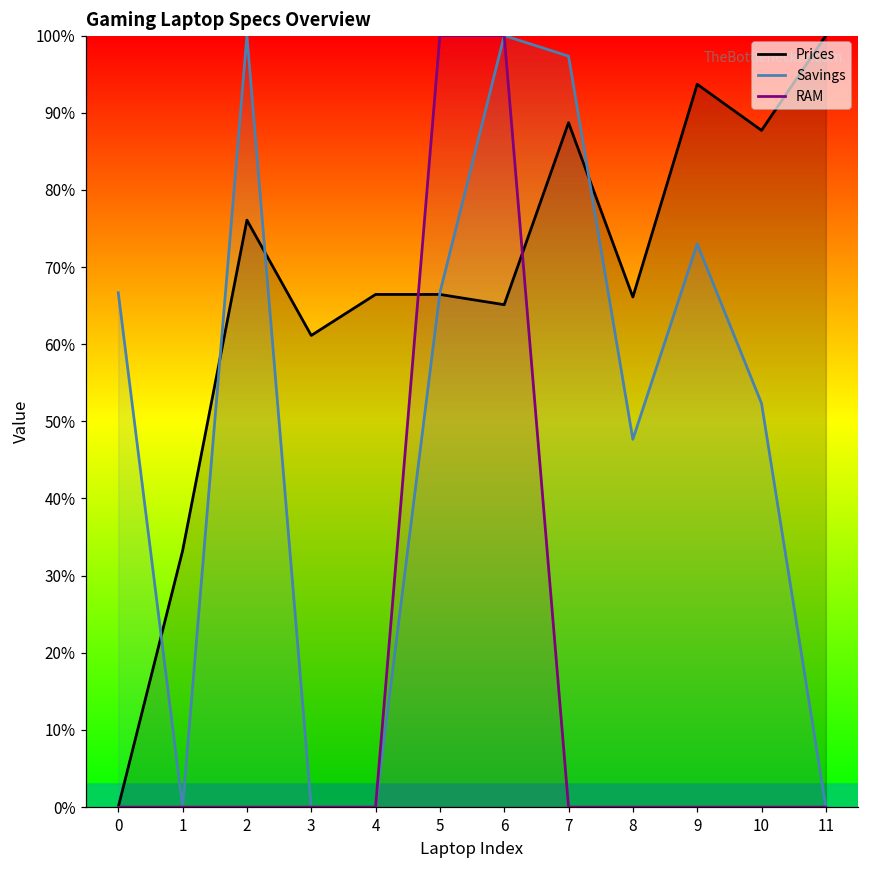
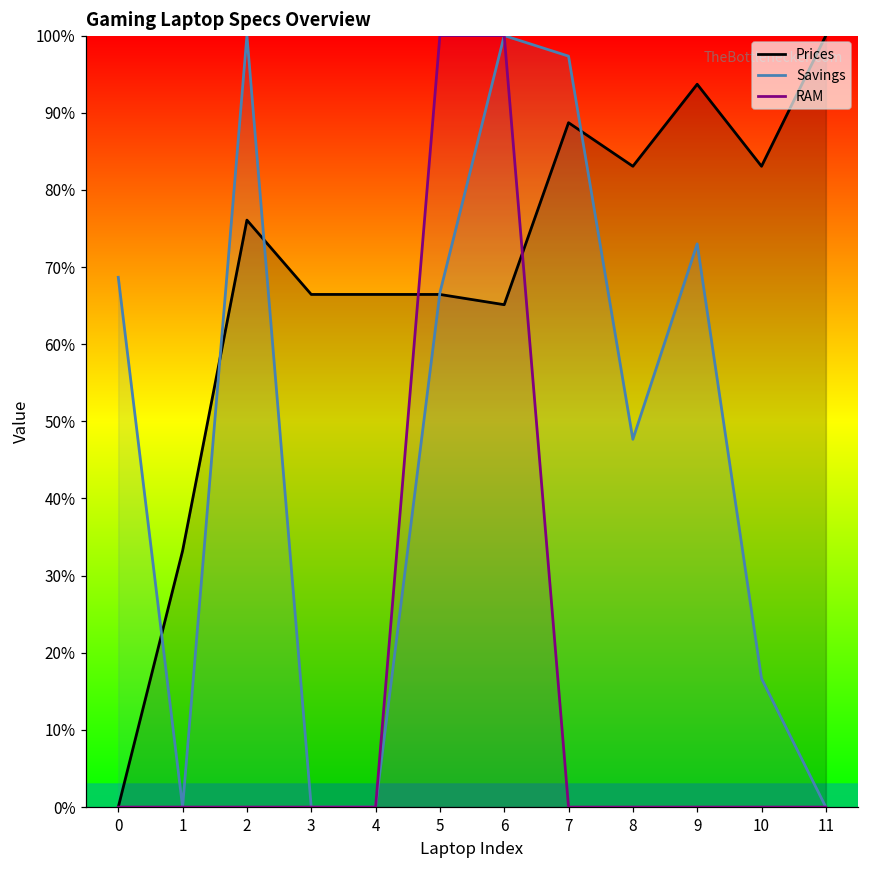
  {
    "Prices": {
      "1": "33%",
      "2": "76%",
-     "3": "61%",
+     "3": "66%",
      "4": "66%",
      "6": "65%",
      "7": "89%",
-     "8": "66%",
+     "8": "83%",
      "9": "94%",
-     "10": "88%",
+     "10": "83%",
      "11": "100%"
    },
    "Savings": {
-     "0": "67%",
+     "0": "69%",
      "2": "100%",
      "7": "97%",
      "8": "48%",
      "9": "73%",
-     "10": "52%"
+     "10": "17%"
    },
    "RAM": {
      "5": "100%"
    }
  }
